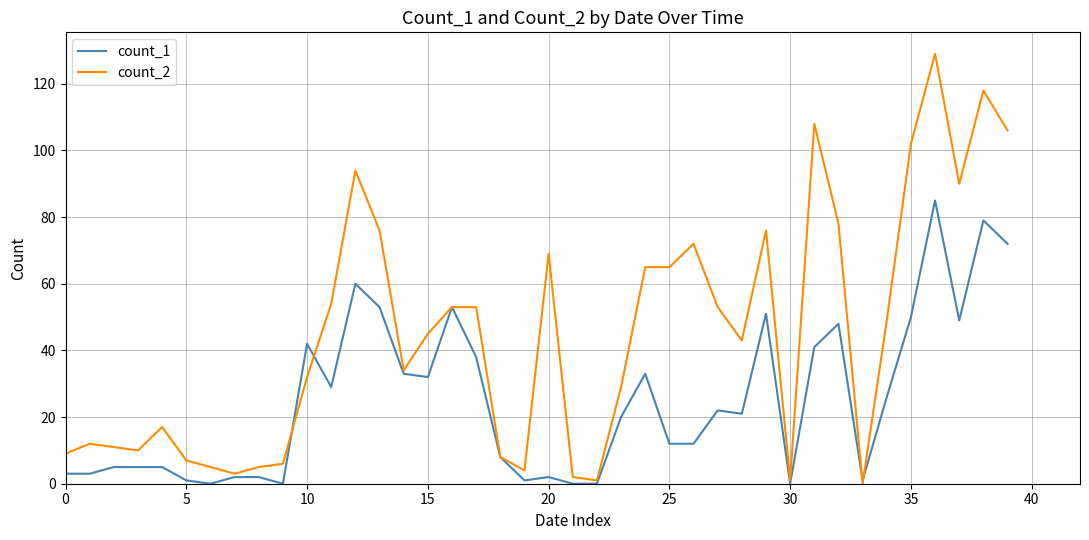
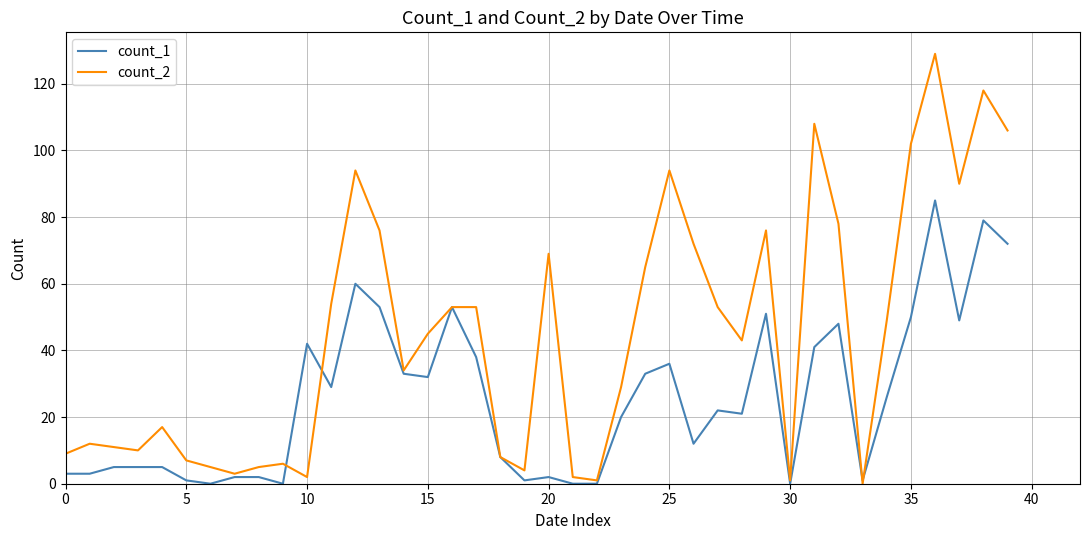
  {
    "count_1": {
      "0": 3,
      "5": 1,
      "10": 42,
      "15": 32,
      "20": 2,
-     "25": 12,
+     "25": 36,
      "30": 0,
      "35": 50
    },
    "count_2": {
      "0": 9,
      "5": 7,
-     "10": 32,
+     "10": 2,
      "15": 45,
      "20": 69,
-     "25": 65,
+     "25": 94,
      "30": 1,
      "35": 102
    }
  }
